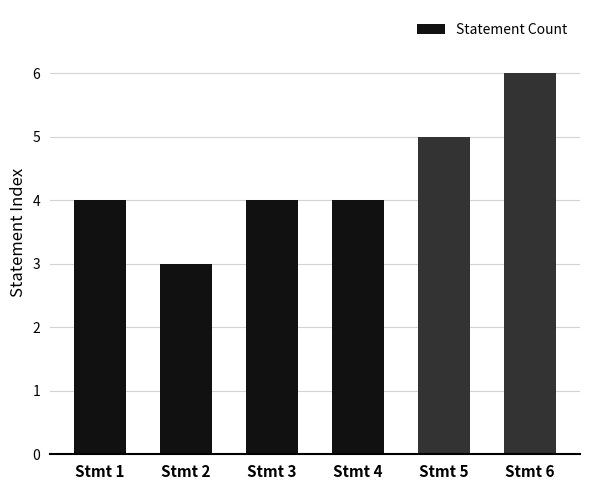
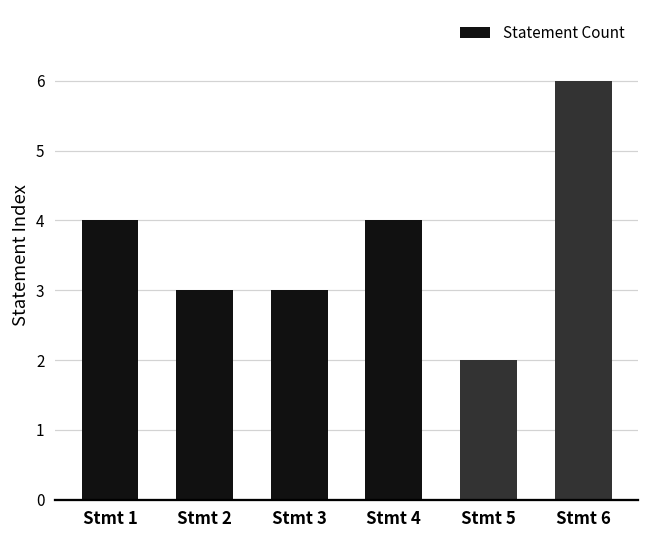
  {
    "Stmt 1": 4,
    "Stmt 2": 3,
-   "Stmt 3": 4,
+   "Stmt 3": 3,
    "Stmt 4": 4,
-   "Stmt 5": 5,
+   "Stmt 5": 2,
    "Stmt 6": 6
  }
